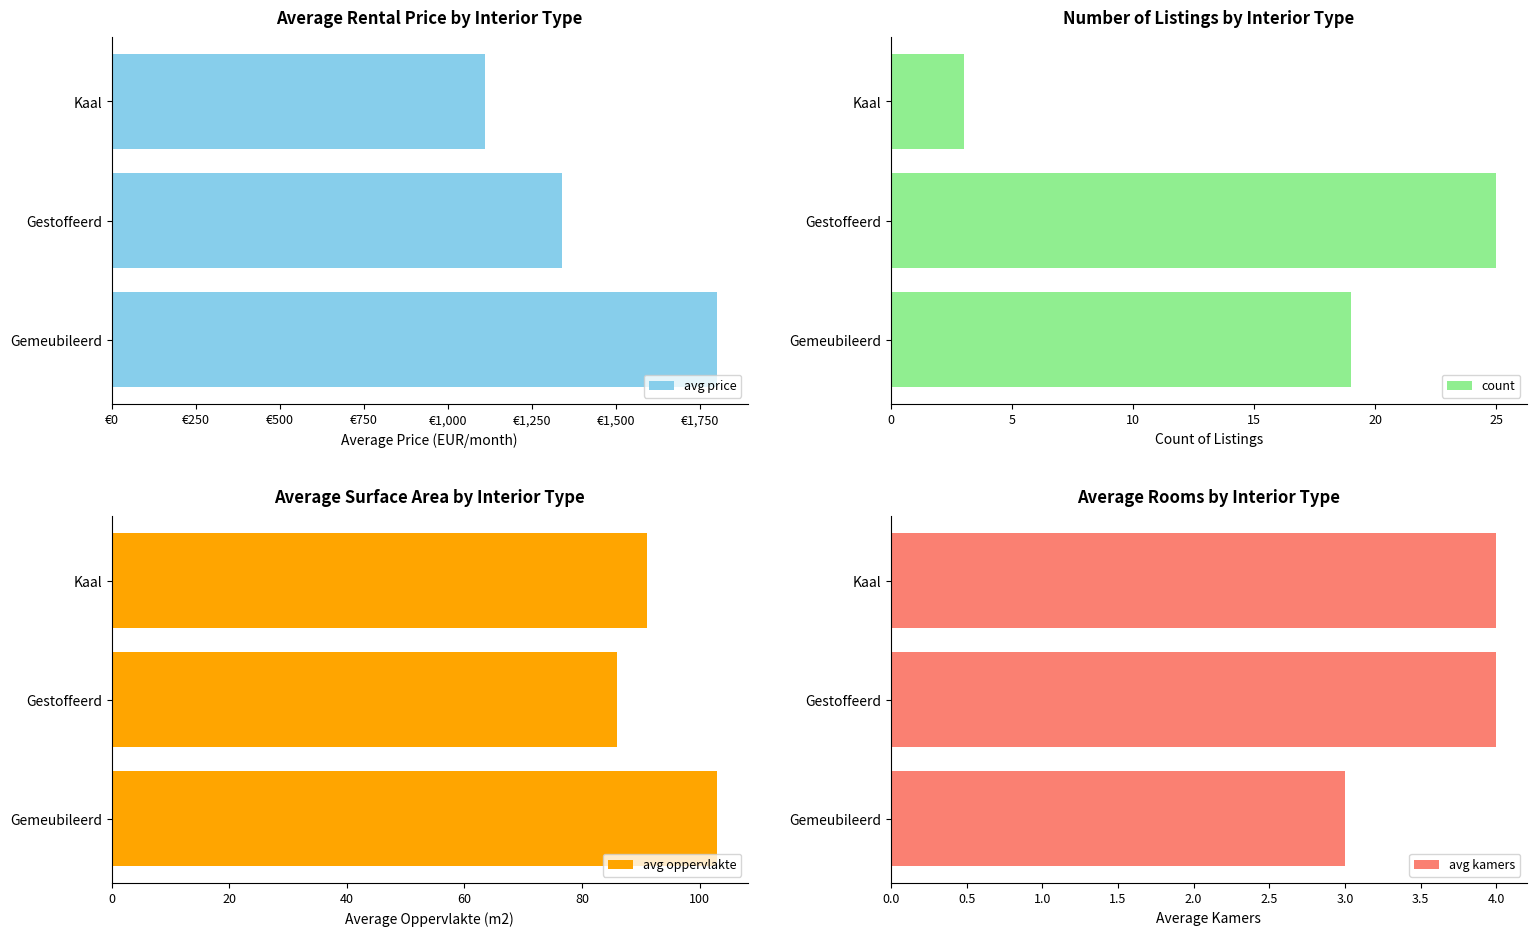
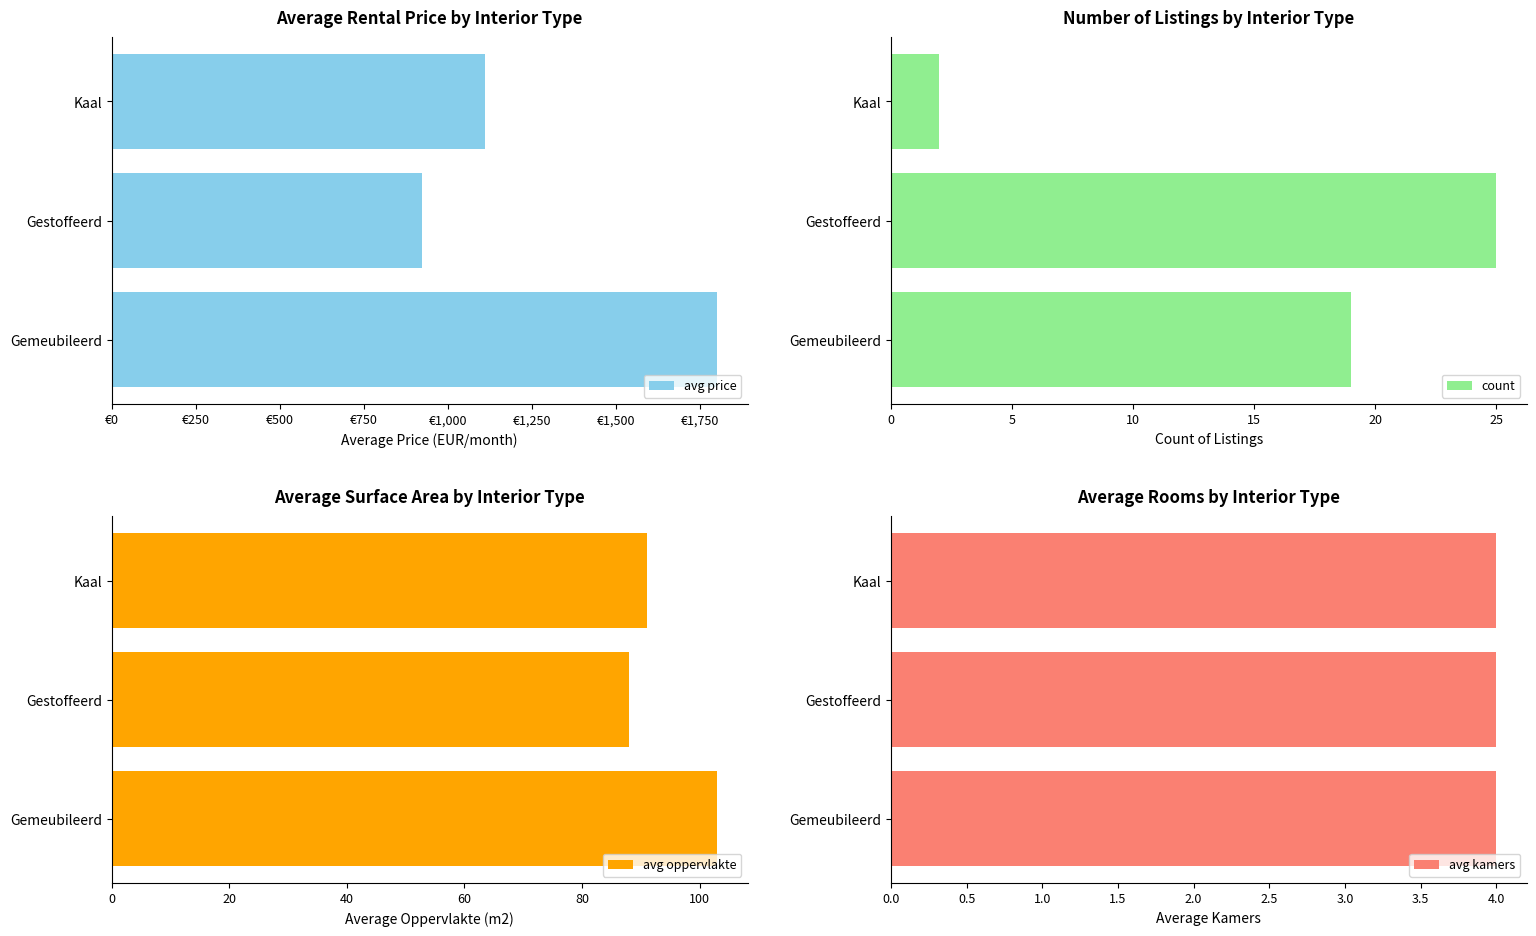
  {
    "Average Rental Price by Interior Type": {
      "Kaal": "€1,110",
-     "Gestoffeerd": "€1,340",
+     "Gestoffeerd": "€920",
      "Gemeubileerd": "€1,800"
    },
    "Number of Listings by Interior Type": {
-     "Kaal": "3",
+     "Kaal": "2",
      "Gestoffeerd": "25",
      "Gemeubileerd": "19"
    },
    "Average Surface Area by Interior Type": {
      "Kaal": "91",
-     "Gestoffeerd": "86",
+     "Gestoffeerd": "88",
      "Gemeubileerd": "103"
    },
    "Average Rooms by Interior Type": {
      "Kaal": "4",
      "Gestoffeerd": "4",
-     "Gemeubileerd": "3"
+     "Gemeubileerd": "4"
    }
  }
